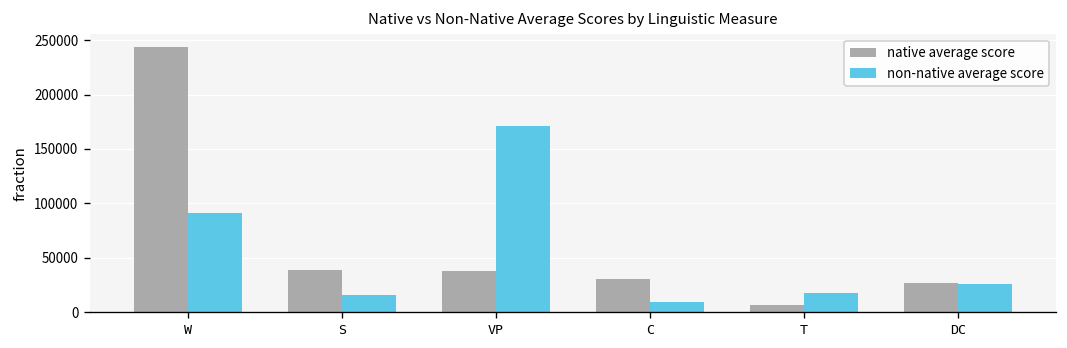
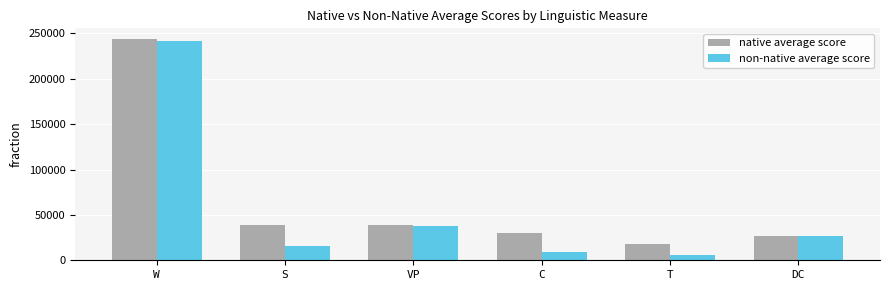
  {
    "native average score": {
      "W": 240000,
      "S": 40000,
      "VP": 40000,
      "C": 30000,
-     "T": 10000,
+     "T": 20000,
      "DC": 30000
    },
    "non-native average score": {
-     "W": 90000,
+     "W": 240000,
      "S": 20000,
-     "VP": 170000,
+     "VP": 40000,
      "C": 10000,
-     "T": 20000,
+     "T": 10000,
      "DC": 30000
    }
  }
